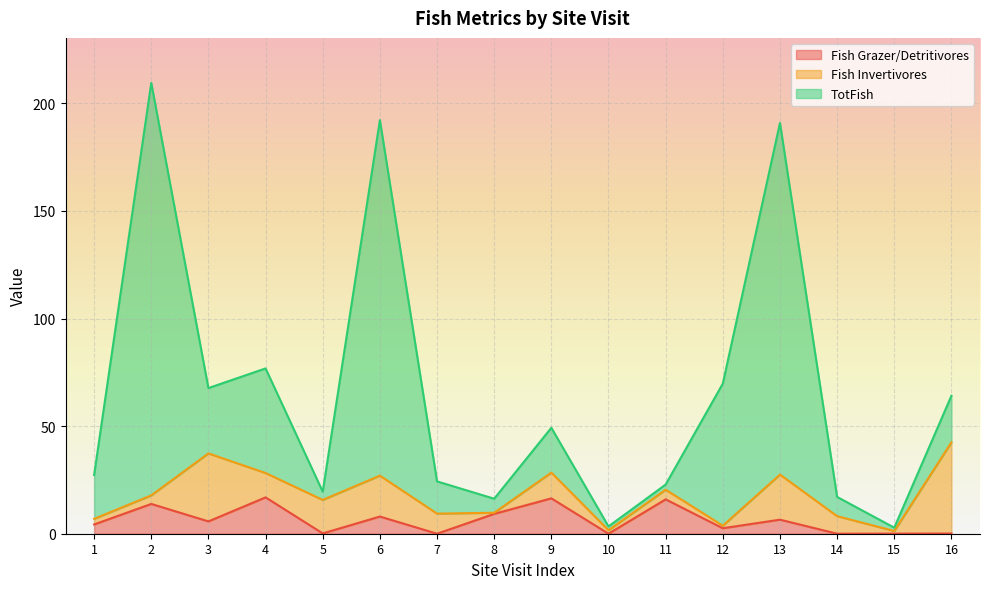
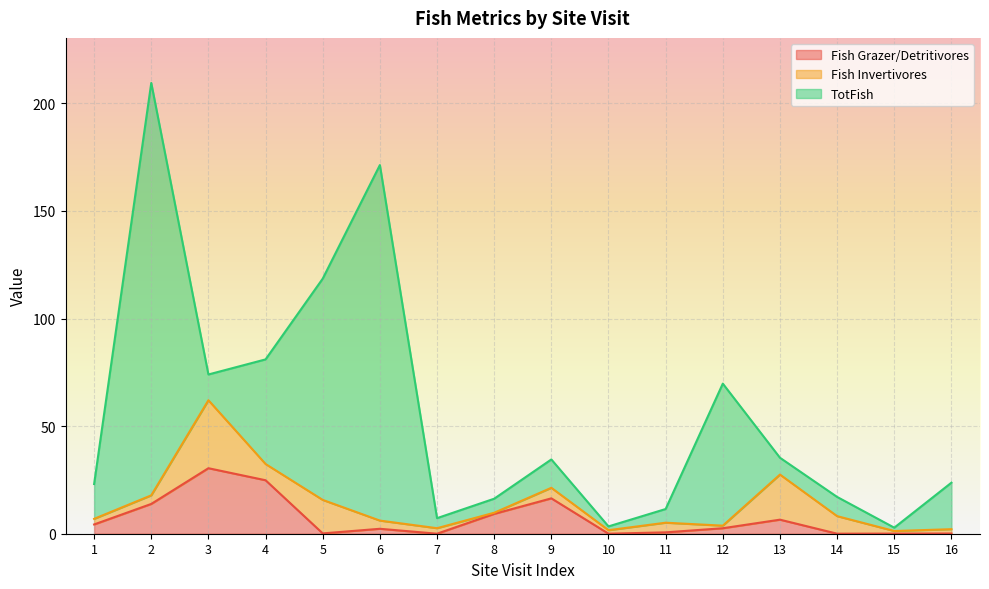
  {
    "Fish Grazer/Detritivores": {
      "1": 4,
      "2": 14,
-     "3": 6,
-     "4": 17,
+     "3": 30,
+     "4": 25,
      "5": 0,
-     "6": 8,
+     "6": 2,
      "7": 0,
      "9": 16,
      "10": 0,
-     "11": 16,
+     "11": 1,
      "13": 7,
      "14": 0,
      "15": 0,
      "16": 0
    },
    "Fish Invertivores": {
      "1": 3,
      "2": 4,
      "3": 32,
-     "4": 11,
+     "4": 8,
      "5": 16,
-     "6": 19,
-     "7": 9,
-     "9": 12,
+     "6": 4,
+     "7": 3,
+     "9": 5,
      "10": 2,
      "11": 4,
      "13": 21,
      "14": 8,
      "15": 1,
-     "16": 42
+     "16": 2
    },
    "TotFish": {
-     "1": 20,
+     "1": 16,
      "2": 192,
-     "3": 30,
+     "3": 12,
      "4": 49,
-     "5": 4,
+     "5": 103,
      "6": 165,
-     "7": 15,
+     "7": 5,
      "8": 7,
-     "9": 21,
+     "9": 13,
      "10": 2,
-     "11": 2,
+     "11": 6,
      "12": 66,
-     "13": 163,
+     "13": 8,
      "14": 9,
      "15": 2,
      "16": 22
    }
  }
